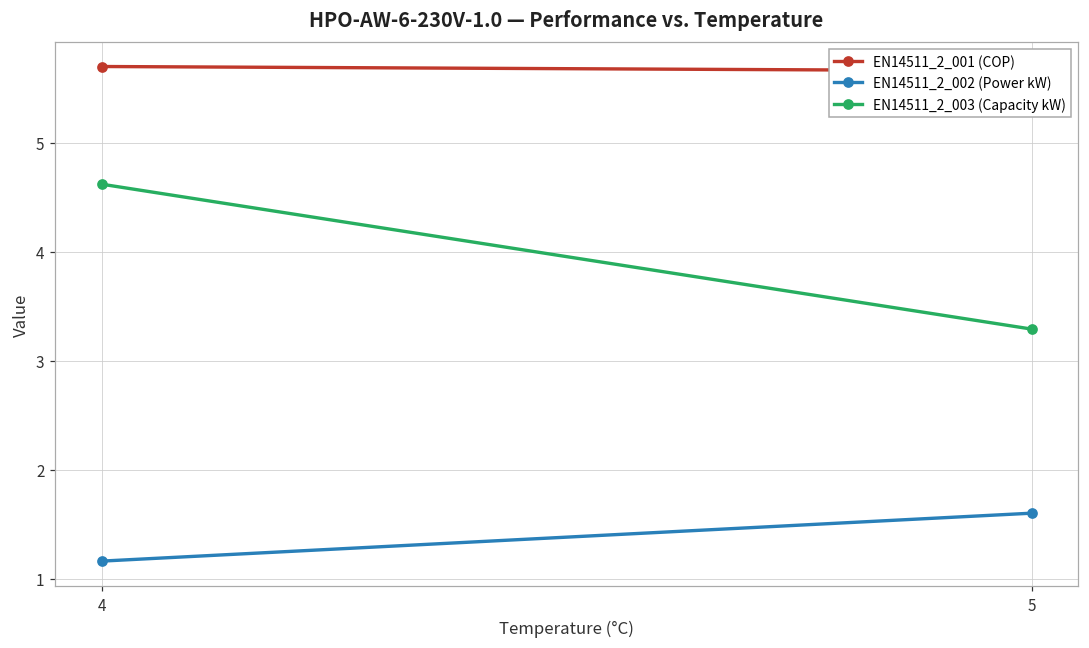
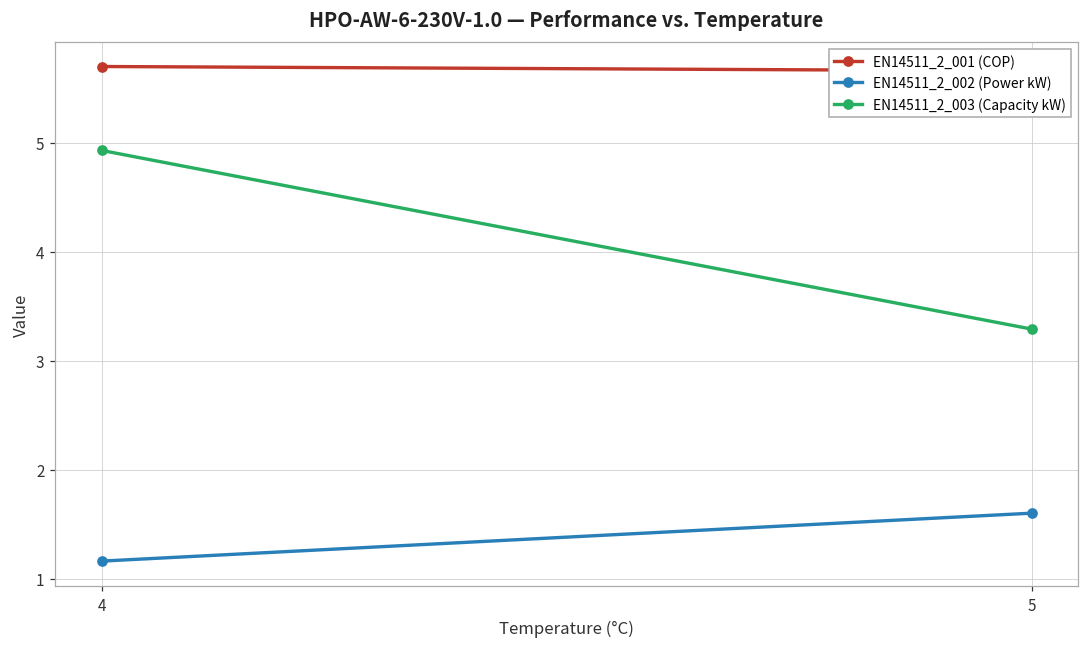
  {
    "EN14511_2_001 (COP)": {
      "4": 5.7
    },
    "EN14511_2_002 (Power kW)": {
      "4": 1.2,
      "5": 1.6
    },
    "EN14511_2_003 (Capacity kW)": {
-     "4": 4.6,
+     "4": 4.9,
      "5": 3.3
    }
  }
